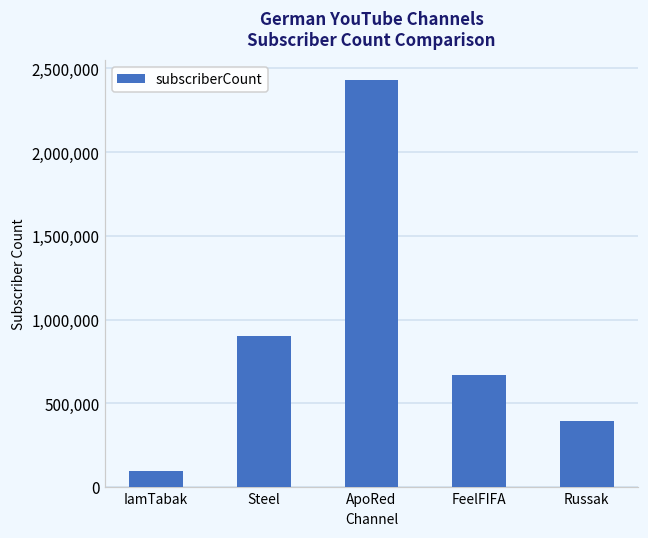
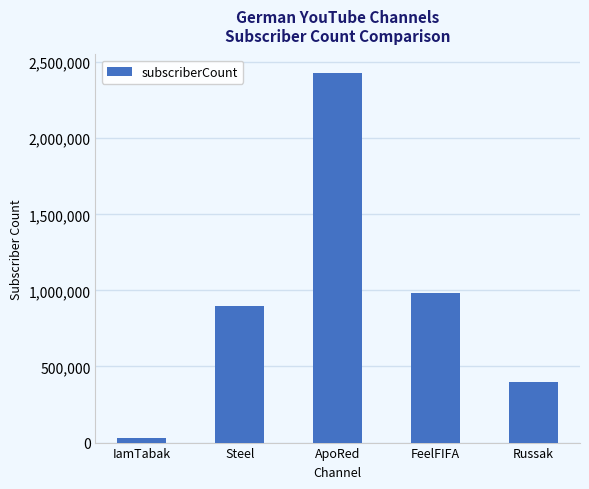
  {
-   "IamTabak": "90,000",
+   "IamTabak": "30,000",
    "Steel": "900,000",
    "ApoRed": "2,430,000",
-   "FeelFIFA": "670,000",
+   "FeelFIFA": "980,000",
    "Russak": "400,000"
  }
